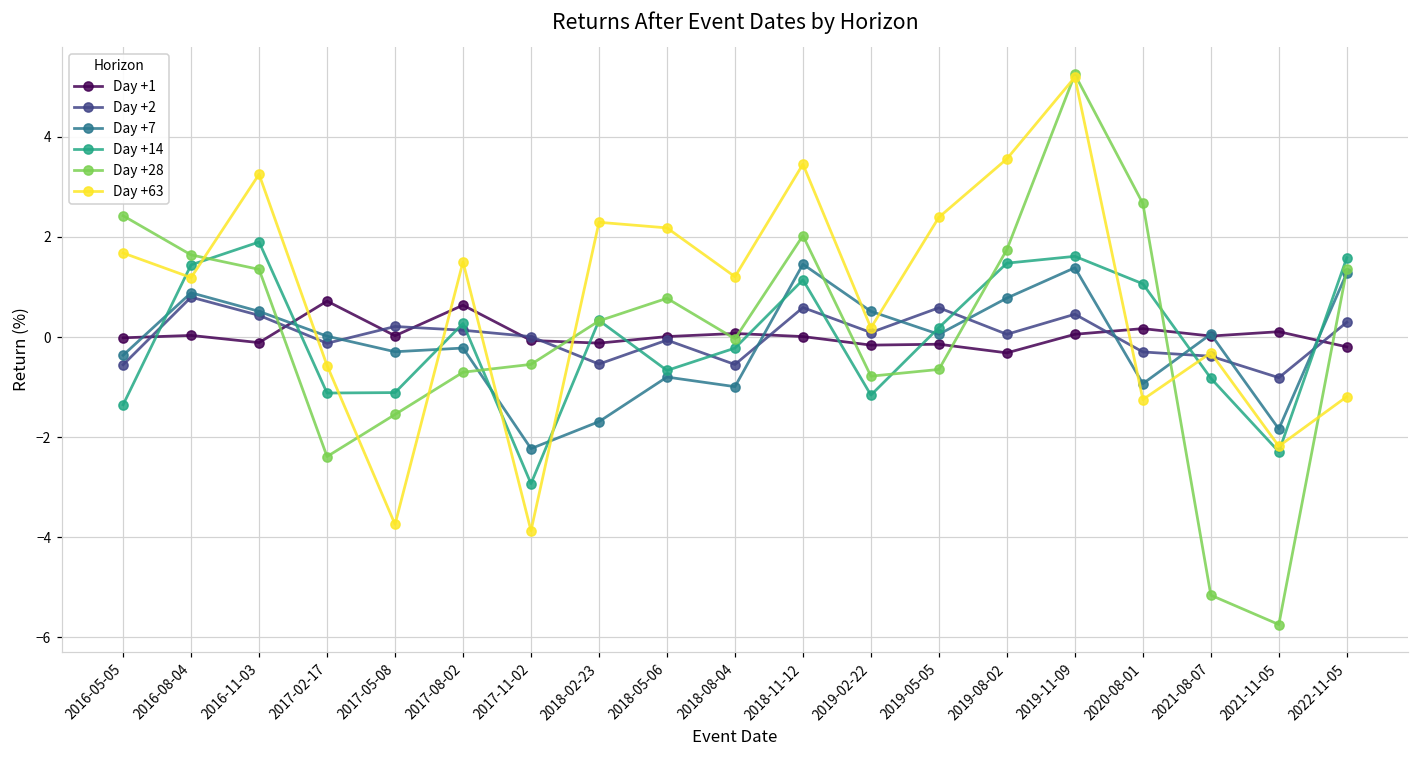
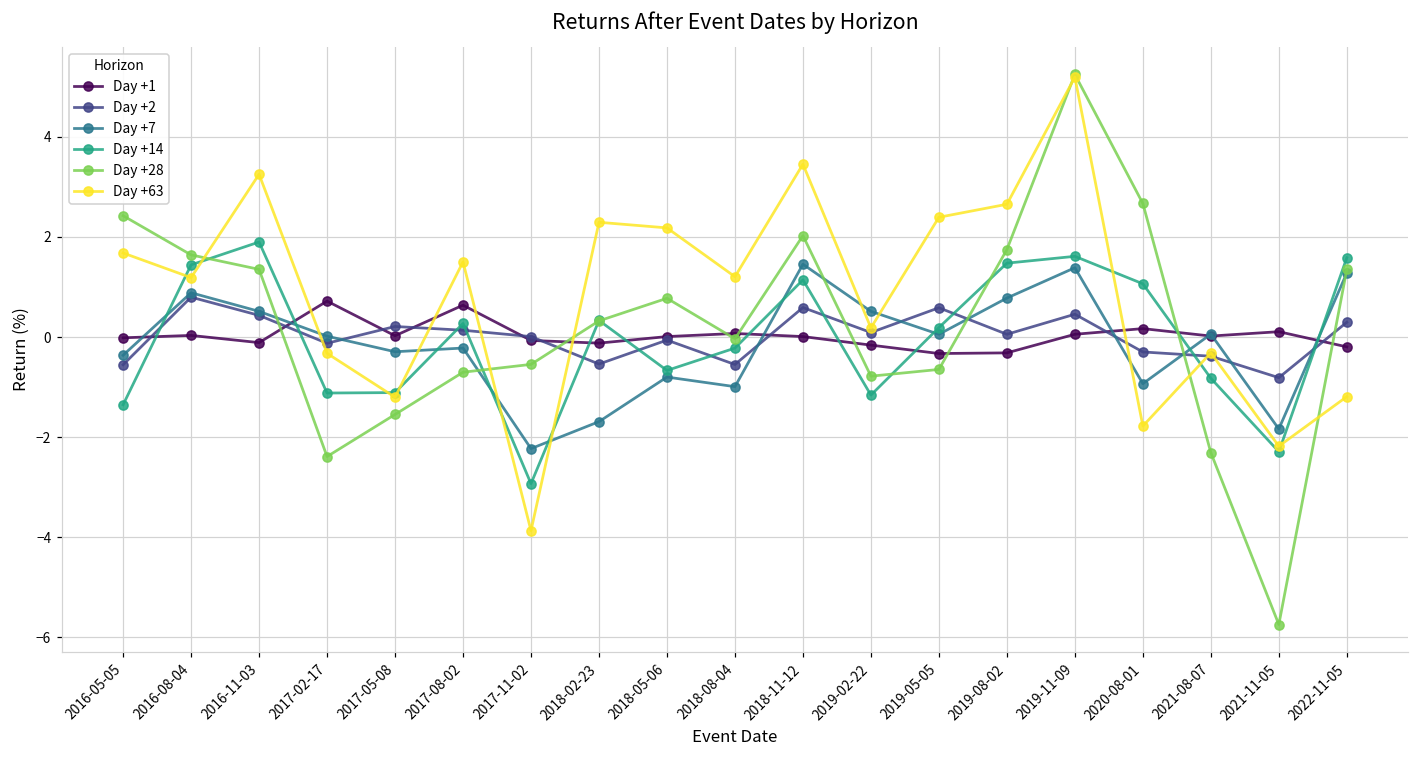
  {
    "Day +1": {
      "2016-05-05": 0.0,
      "2016-08-04": 0.0,
      "2016-11-03": -0.1,
      "2017-02-17": 0.7,
      "2017-05-08": 0.0,
      "2017-08-02": 0.6,
      "2017-11-02": -0.1,
      "2018-02-23": -0.1,
      "2018-05-06": 0.0,
      "2018-08-04": 0.1,
      "2018-11-12": 0.0,
      "2019-02-22": -0.2,
-     "2019-05-05": -0.1,
+     "2019-05-05": -0.3,
      "2019-08-02": -0.3,
      "2019-11-09": 0.1,
      "2020-08-01": 0.2,
      "2021-11-05": 0.1,
      "2022-11-05": -0.2
    },
    "Day +28": {
      "2016-05-05": 2.4,
      "2016-08-04": 1.6,
      "2016-11-03": 1.4,
      "2017-02-17": -2.4,
      "2017-05-08": -1.5,
      "2017-08-02": -0.7,
      "2017-11-02": -0.5,
      "2018-05-06": 0.8,
      "2018-08-04": 0.0,
      "2018-11-12": 2.0,
      "2019-02-22": -0.8,
      "2019-05-05": -0.6,
      "2019-08-02": 1.7,
      "2020-08-01": 2.7,
-     "2021-08-07": -5.2,
+     "2021-08-07": -2.3,
      "2021-11-05": -5.7,
      "2022-11-05": 1.3
    },
    "Day +63": {
      "2016-05-05": 1.7,
      "2016-08-04": 1.2,
      "2016-11-03": 3.2,
-     "2017-02-17": -0.6,
-     "2017-05-08": -3.7,
+     "2017-02-17": -0.3,
+     "2017-05-08": -1.2,
      "2017-08-02": 1.5,
      "2017-11-02": -3.9,
      "2018-02-23": 2.3,
      "2018-05-06": 2.2,
      "2018-08-04": 1.2,
      "2018-11-12": 3.5,
      "2019-02-22": 0.2,
      "2019-05-05": 2.4,
-     "2019-08-02": 3.6,
-     "2020-08-01": -1.2,
+     "2019-08-02": 2.7,
+     "2020-08-01": -1.8,
      "2021-08-07": -0.3,
      "2021-11-05": -2.2,
      "2022-11-05": -1.2
    }
  }
